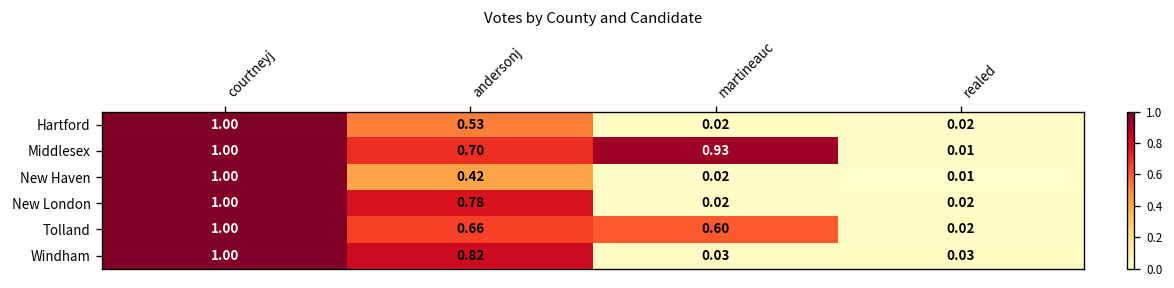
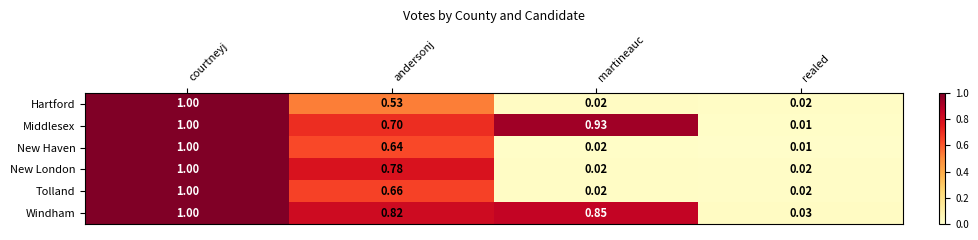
  {
    "Hartford": {
      "courtneyj": 1.00,
      "andersonj": 0.53,
      "martineauc": 0.02,
      "realed": 0.02
    },
    "Middlesex": {
      "courtneyj": 1.00,
      "andersonj": 0.70,
      "martineauc": 0.93,
      "realed": 0.01
    },
    "New Haven": {
      "courtneyj": 1.00,
-     "andersonj": 0.42,
+     "andersonj": 0.64,
      "martineauc": 0.02,
      "realed": 0.01
    },
    "New London": {
      "courtneyj": 1.00,
      "andersonj": 0.78,
      "martineauc": 0.02,
      "realed": 0.02
    },
    "Tolland": {
      "courtneyj": 1.00,
      "andersonj": 0.66,
-     "martineauc": 0.60,
+     "martineauc": 0.02,
      "realed": 0.02
    },
    "Windham": {
      "courtneyj": 1.00,
      "andersonj": 0.82,
-     "martineauc": 0.03,
+     "martineauc": 0.85,
      "realed": 0.03
    }
  }
